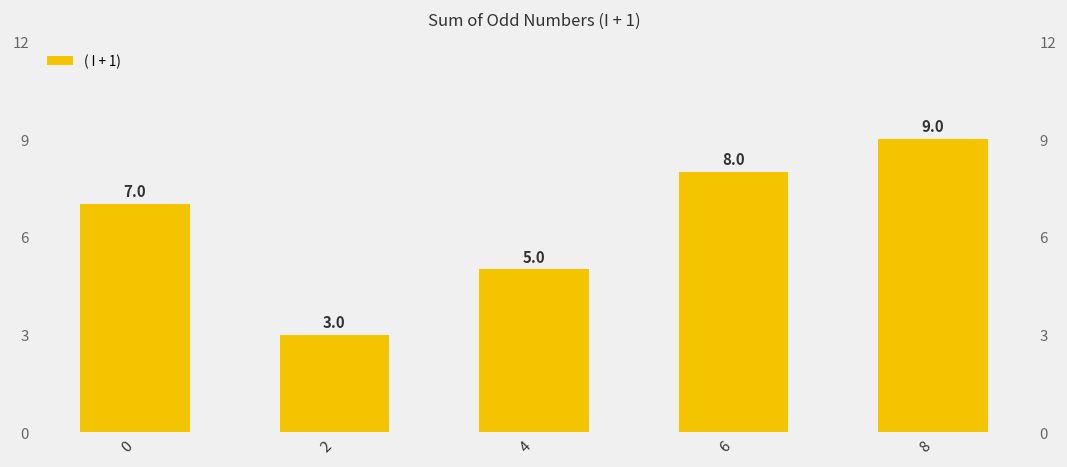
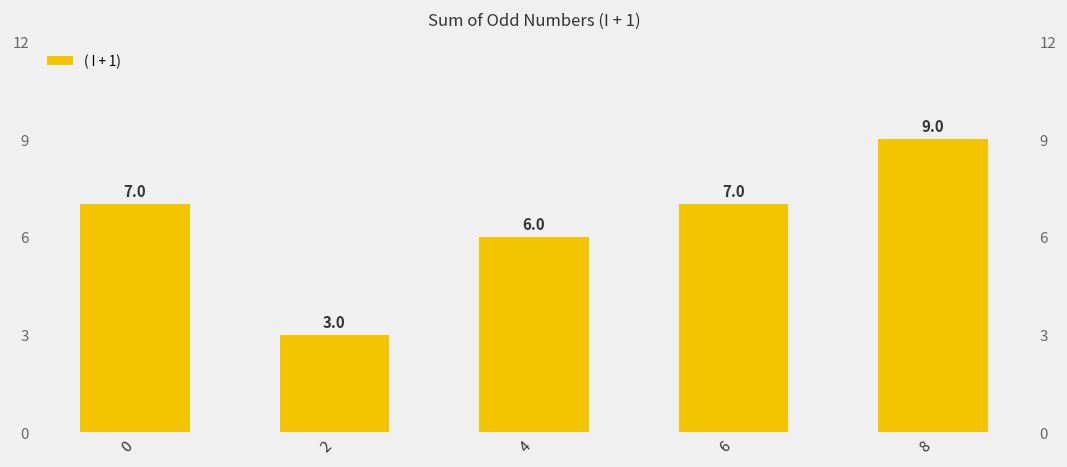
  {
    "0": 7.0,
    "2": 3.0,
-   "4": 5.0,
-   "6": 8.0,
+   "4": 6.0,
+   "6": 7.0,
    "8": 9.0
  }
